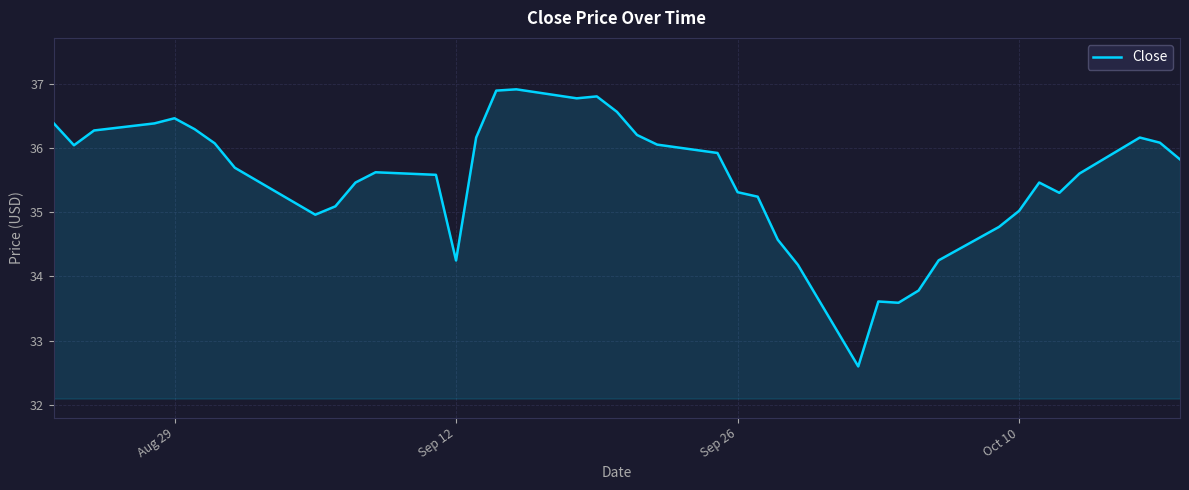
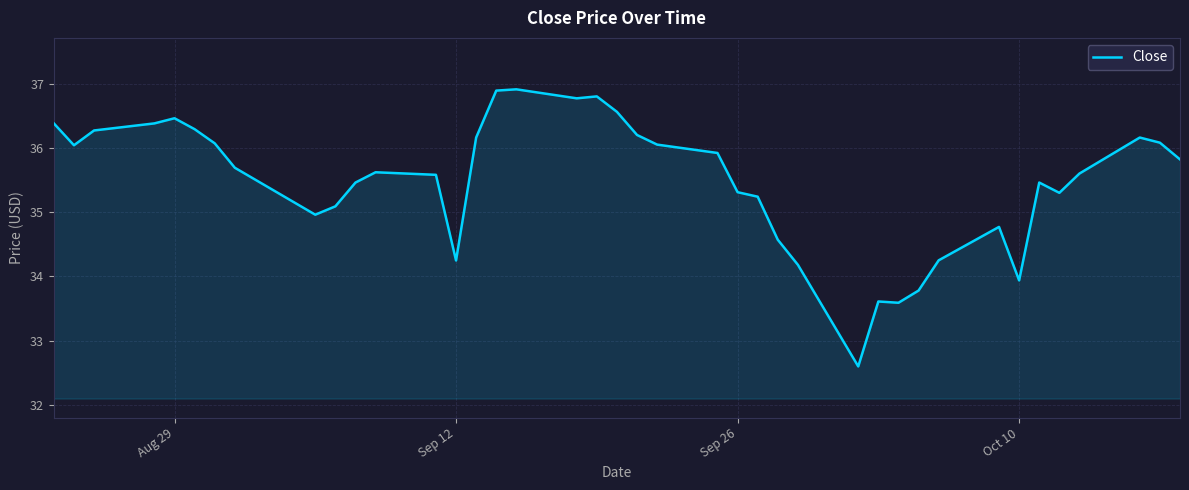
  {
    "Aug 29": 36.5,
    "Sep 12": 34.2,
    "Sep 26": 35.3,
-   "Oct 10": 35.0
+   "Oct 10": 33.9
  }
